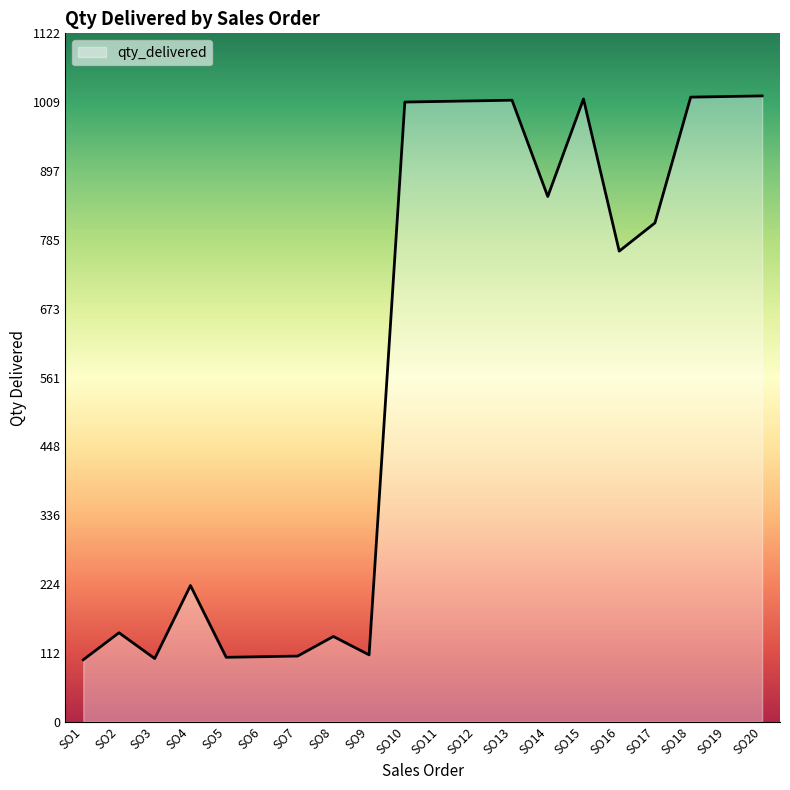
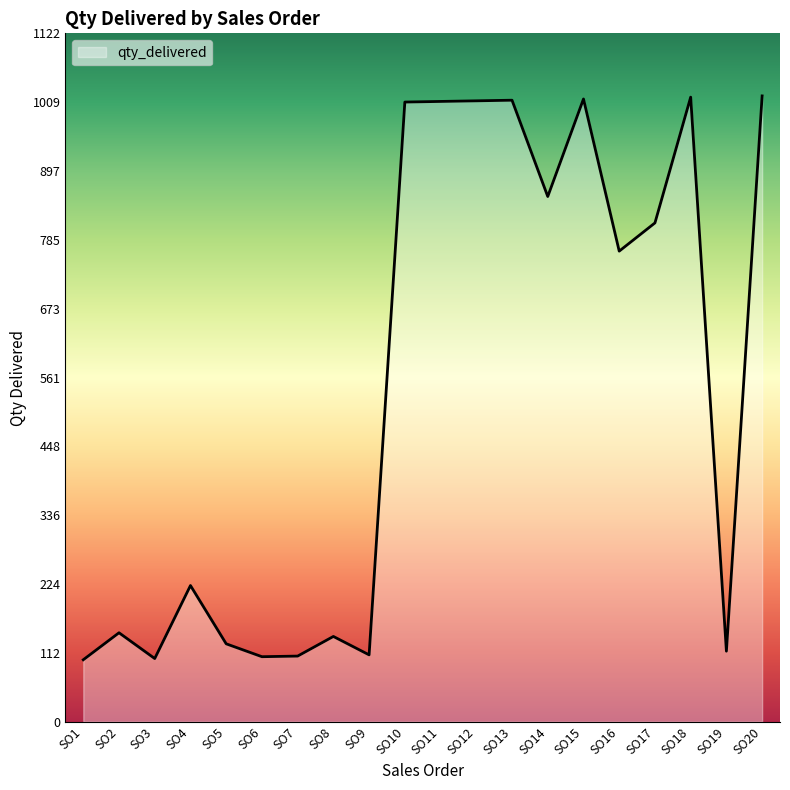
  {
    "SO1": 100,
    "SO2": 150,
    "SO3": 100,
    "SO4": 220,
-   "SO5": 110,
+   "SO5": 130,
    "SO6": 110,
    "SO7": 110,
    "SO8": 140,
    "SO9": 110,
    "SO10": 1010,
    "SO11": 1010,
    "SO12": 1010,
    "SO13": 1010,
    "SO14": 860,
    "SO15": 1020,
    "SO16": 770,
    "SO17": 810,
    "SO18": 1020,
-   "SO19": 1020,
+   "SO19": 120,
    "SO20": 1020
  }
